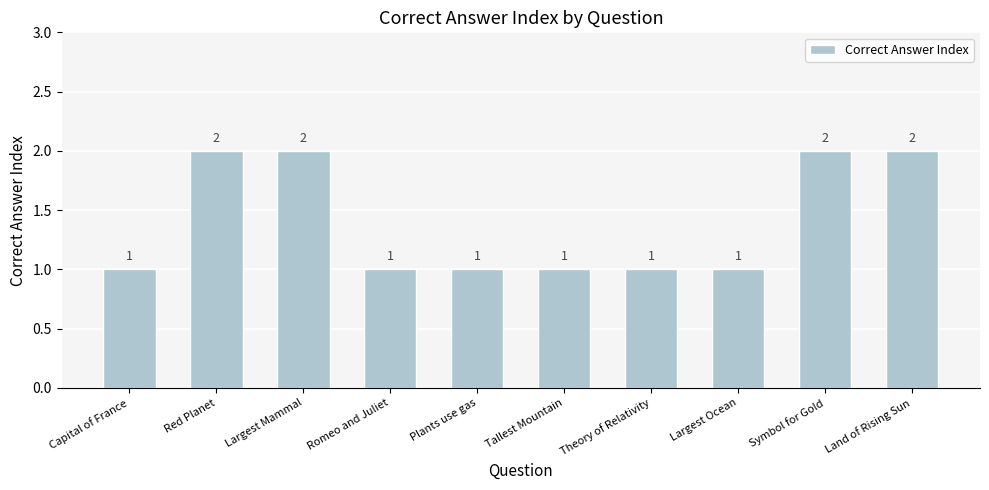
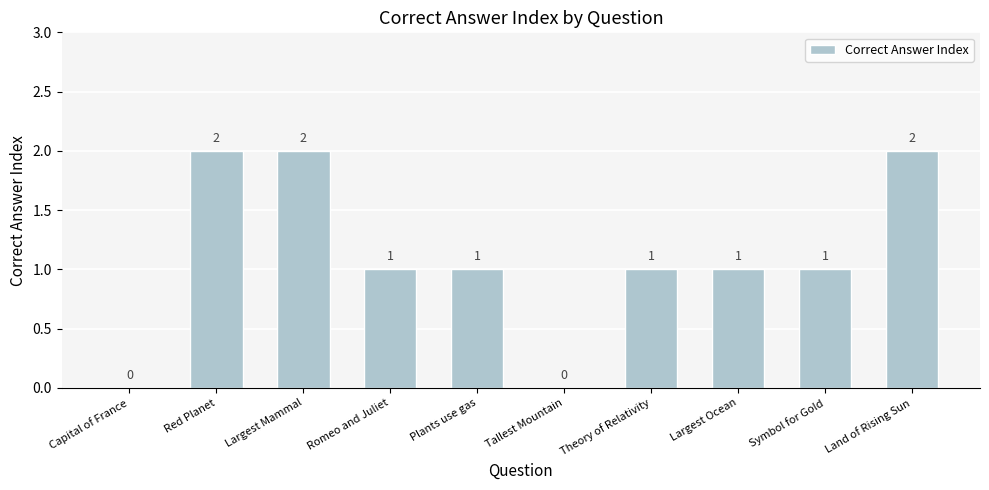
  {
-   "Capital of France": 1,
+   "Capital of France": 0,
    "Red Planet": 2,
    "Largest Mammal": 2,
    "Romeo and Juliet": 1,
    "Plants use gas": 1,
-   "Tallest Mountain": 1,
+   "Tallest Mountain": 0,
    "Theory of Relativity": 1,
    "Largest Ocean": 1,
-   "Symbol for Gold": 2,
+   "Symbol for Gold": 1,
    "Land of Rising Sun": 2
  }
